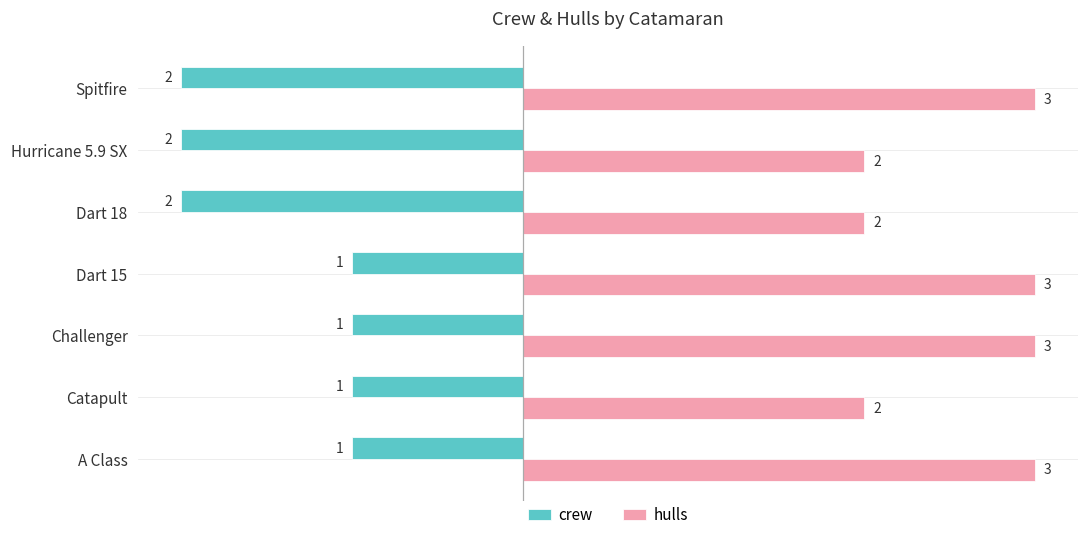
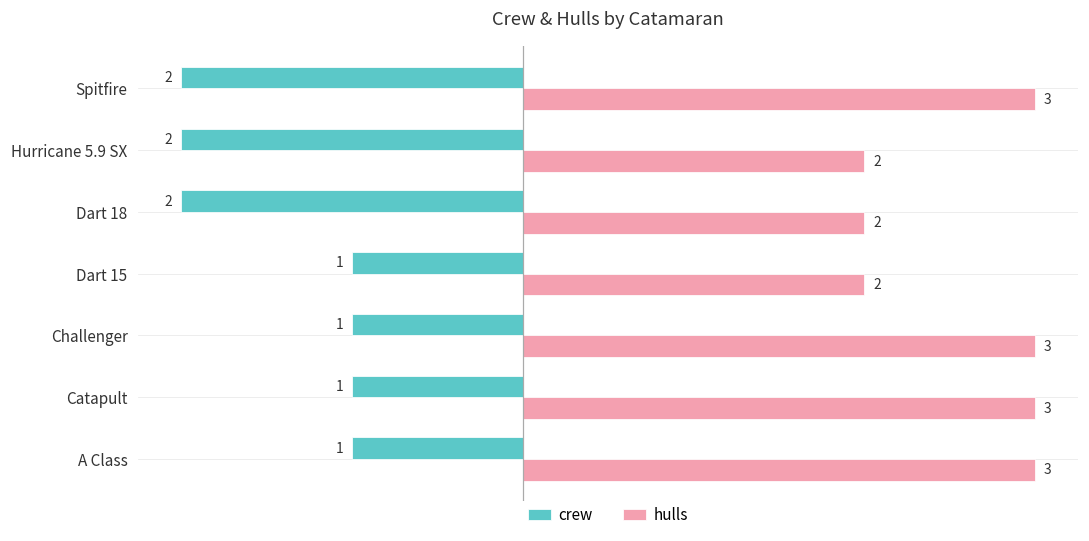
  {
    "hulls": {
      "Spitfire": 3,
      "Hurricane 5.9 SX": 2,
      "Dart 18": 2,
-     "Dart 15": 3,
+     "Dart 15": 2,
      "Challenger": 3,
-     "Catapult": 2,
+     "Catapult": 3,
      "A Class": 3
    }
  }
